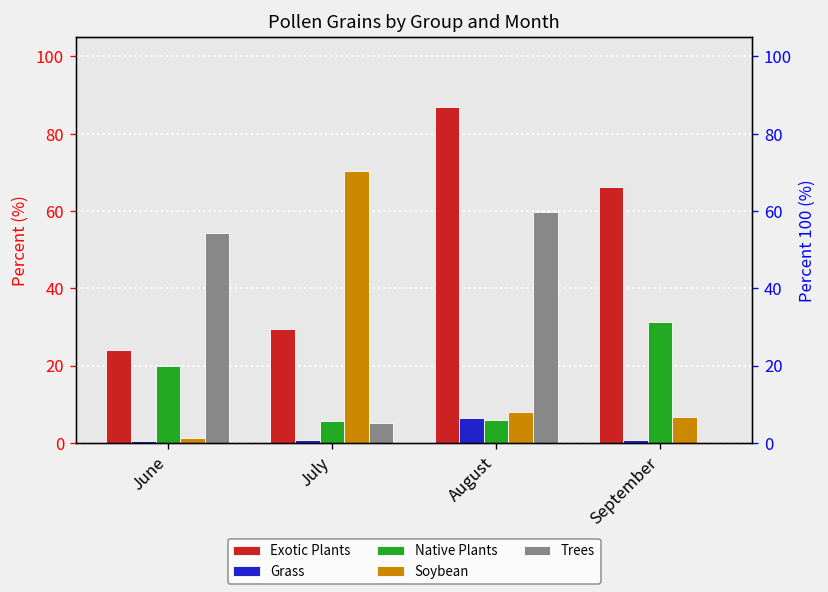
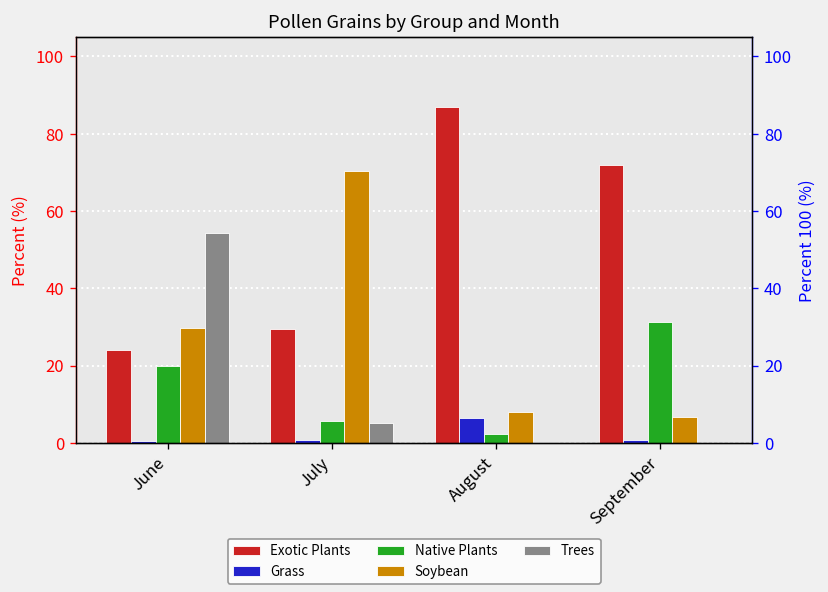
  {
    "Exotic Plants": {
      "June": 24,
      "July": 29,
      "August": 87,
-     "September": 66
+     "September": 72
    },
    "Grass": {
      "August": 7
    },
    "Native Plants": {
      "June": 20,
      "July": 6,
-     "August": 6,
+     "August": 2,
      "September": 31
    },
    "Soybean": {
-     "June": 1,
+     "June": 30,
      "July": 70,
      "August": 8,
      "September": 7
    },
    "Trees": {
      "June": 54,
      "July": 5,
-     "August": 60,
+     "August": 0,
      "September": 0
    }
  }
